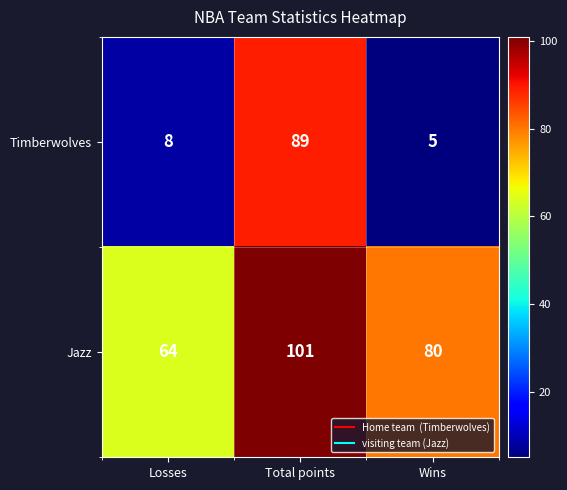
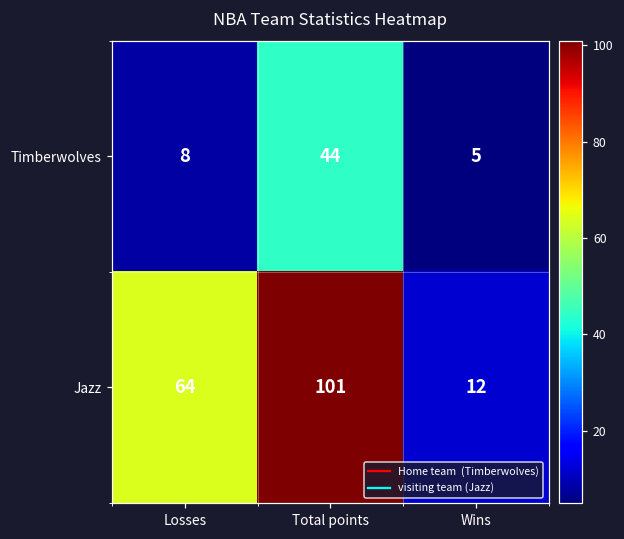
  {
    "Timberwolves": {
      "Losses": 8,
-     "Total points": 89,
+     "Total points": 44,
      "Wins": 5
    },
    "Jazz": {
      "Losses": 64,
      "Total points": 101,
-     "Wins": 80
+     "Wins": 12
    }
  }
